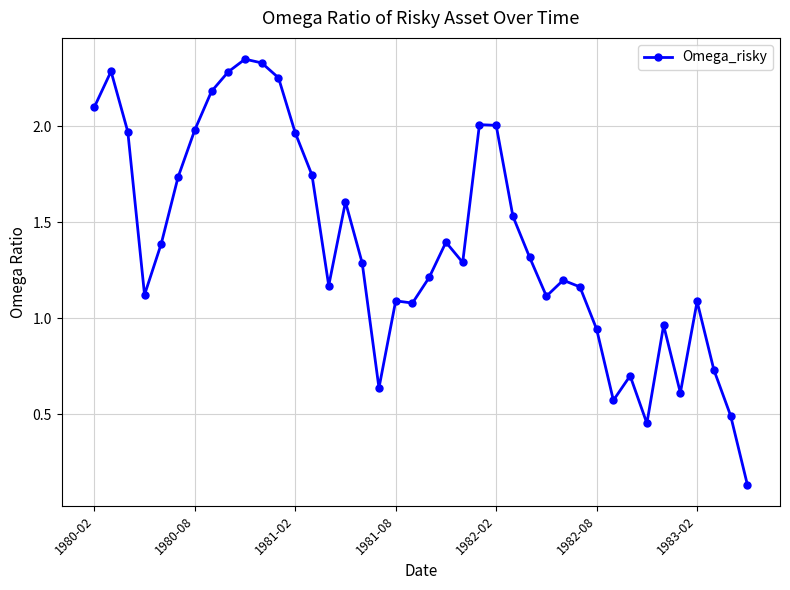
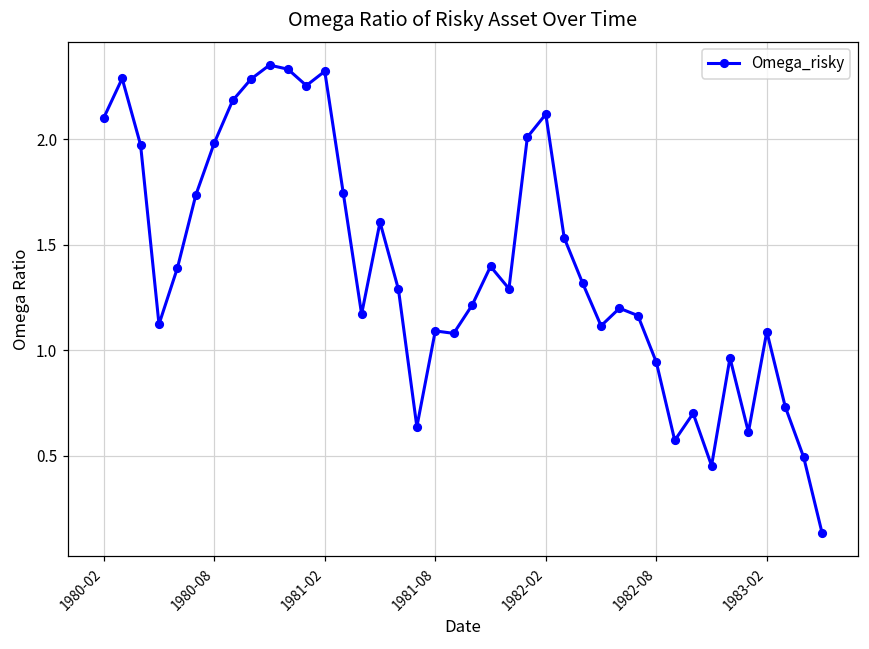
  {
    "1980-02": 2.10,
    "1980-08": 1.98,
-   "1981-02": 1.97,
+   "1981-02": 2.32,
    "1981-08": 1.09,
-   "1982-02": 2.01,
+   "1982-02": 2.12,
    "1982-08": 0.94,
    "1983-02": 1.09
  }
